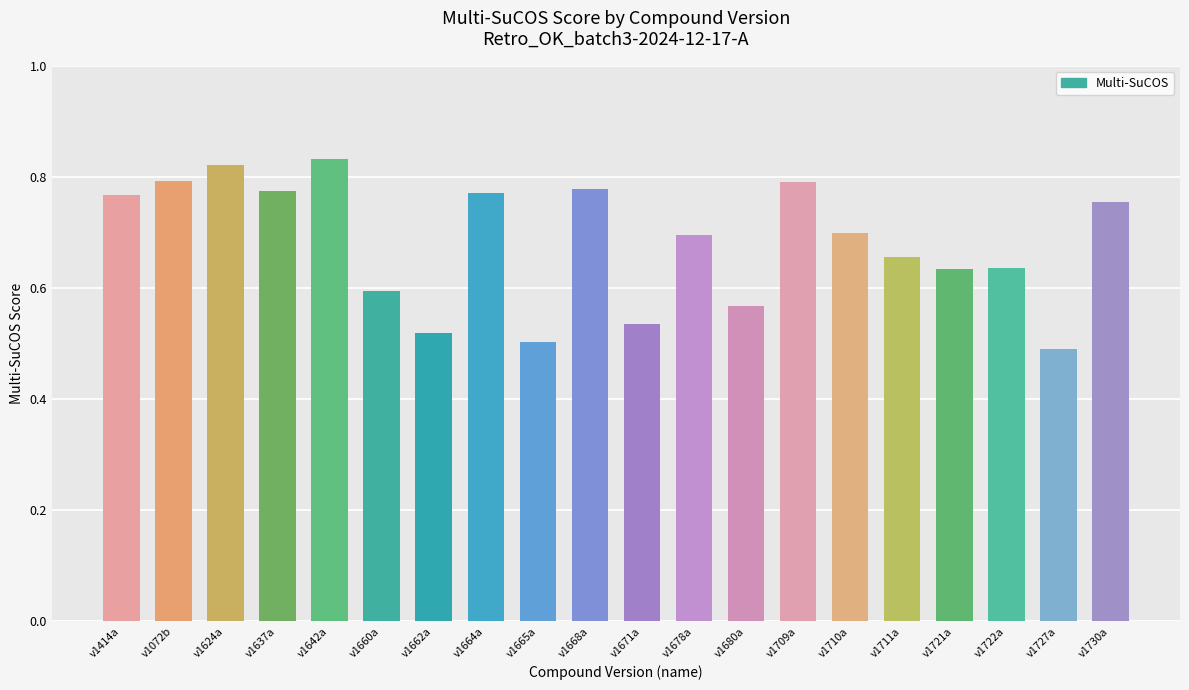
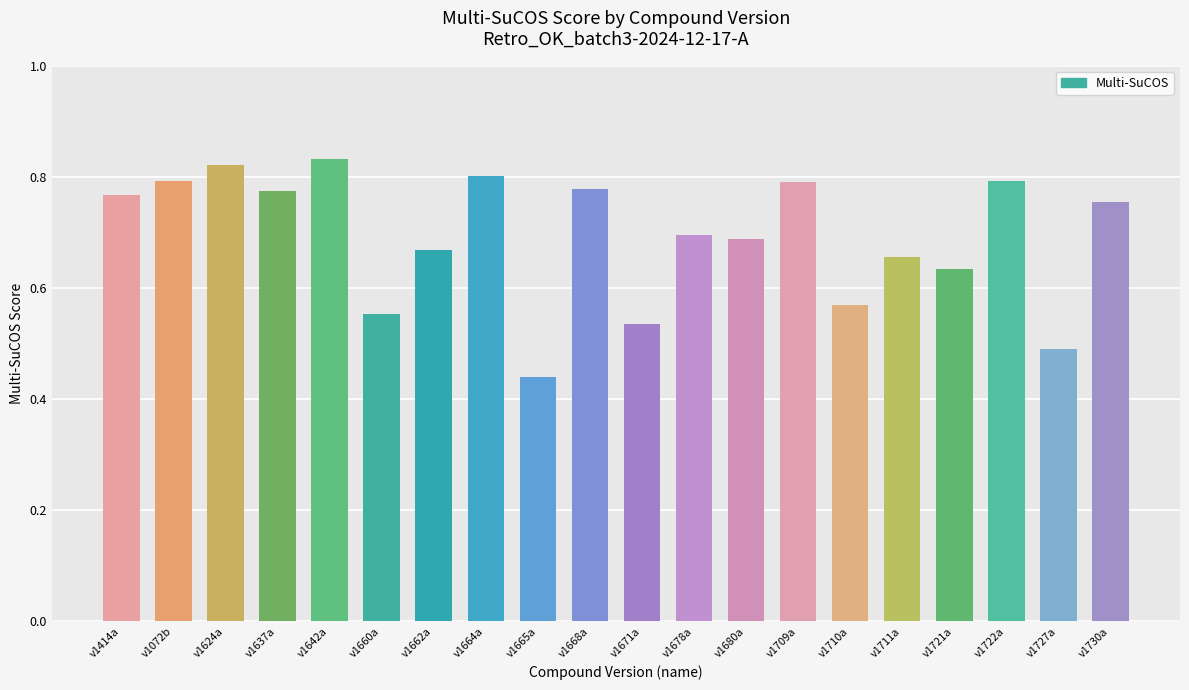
  {
    "v1414a": 0.77,
    "v1072b": 0.79,
    "v1624a": 0.82,
    "v1637a": 0.77,
    "v1642a": 0.83,
-   "v1660a": 0.59,
-   "v1662a": 0.52,
-   "v1664a": 0.77,
-   "v1665a": 0.50,
+   "v1660a": 0.55,
+   "v1662a": 0.67,
+   "v1664a": 0.80,
+   "v1665a": 0.44,
    "v1668a": 0.78,
    "v1671a": 0.54,
    "v1678a": 0.69,
-   "v1680a": 0.57,
+   "v1680a": 0.69,
    "v1709a": 0.79,
-   "v1710a": 0.70,
+   "v1710a": 0.57,
    "v1711a": 0.66,
    "v1721a": 0.63,
-   "v1722a": 0.64,
+   "v1722a": 0.79,
    "v1727a": 0.49,
    "v1730a": 0.75
  }
